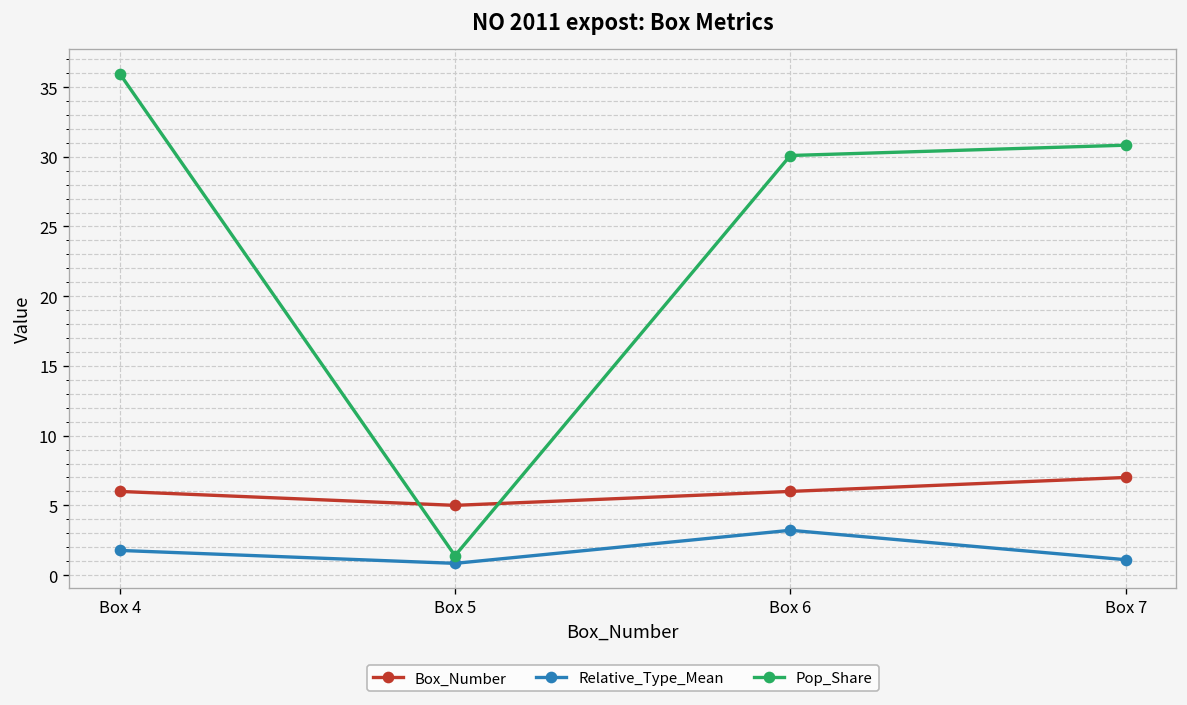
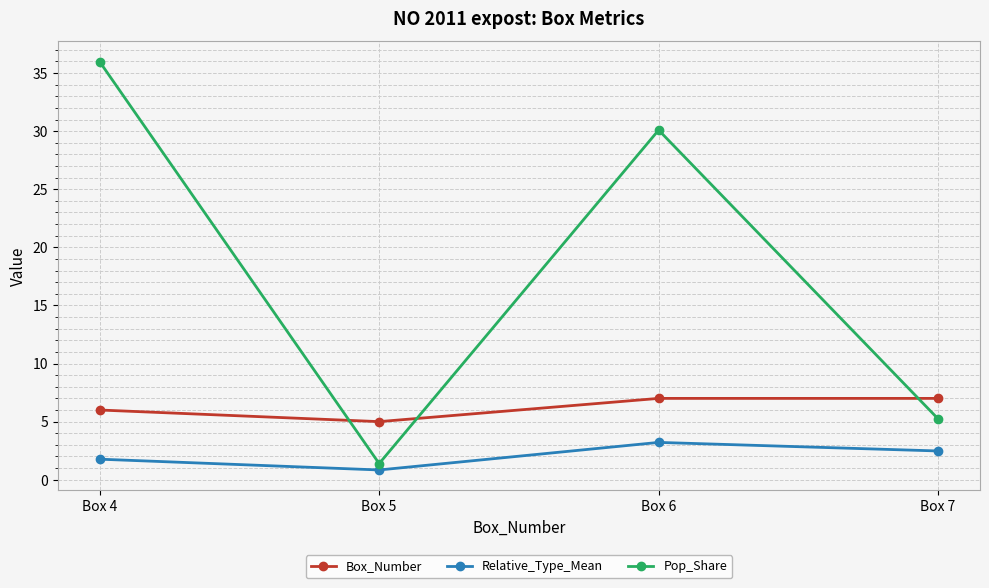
  {
    "Box_Number": {
      "Box 4": 6,
      "Box 5": 5,
-     "Box 6": 6,
+     "Box 6": 7,
      "Box 7": 7
    },
    "Relative_Type_Mean": {
      "Box 4": 1.8,
      "Box 5": 0.8,
      "Box 6": 3.2,
-     "Box 7": 1.1
+     "Box 7": 2.5
    },
    "Pop_Share": {
      "Box 4": 36.0,
      "Box 5": 1.4,
      "Box 6": 30.1,
-     "Box 7": 30.8
+     "Box 7": 5.2
    }
  }
